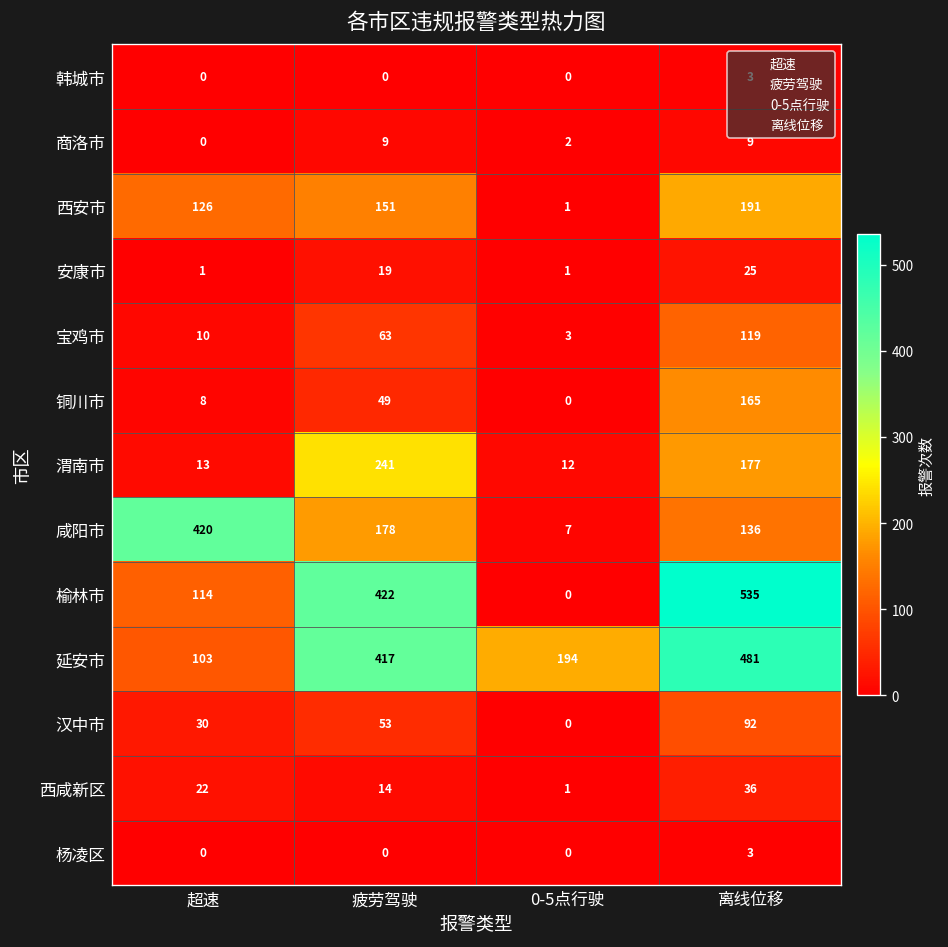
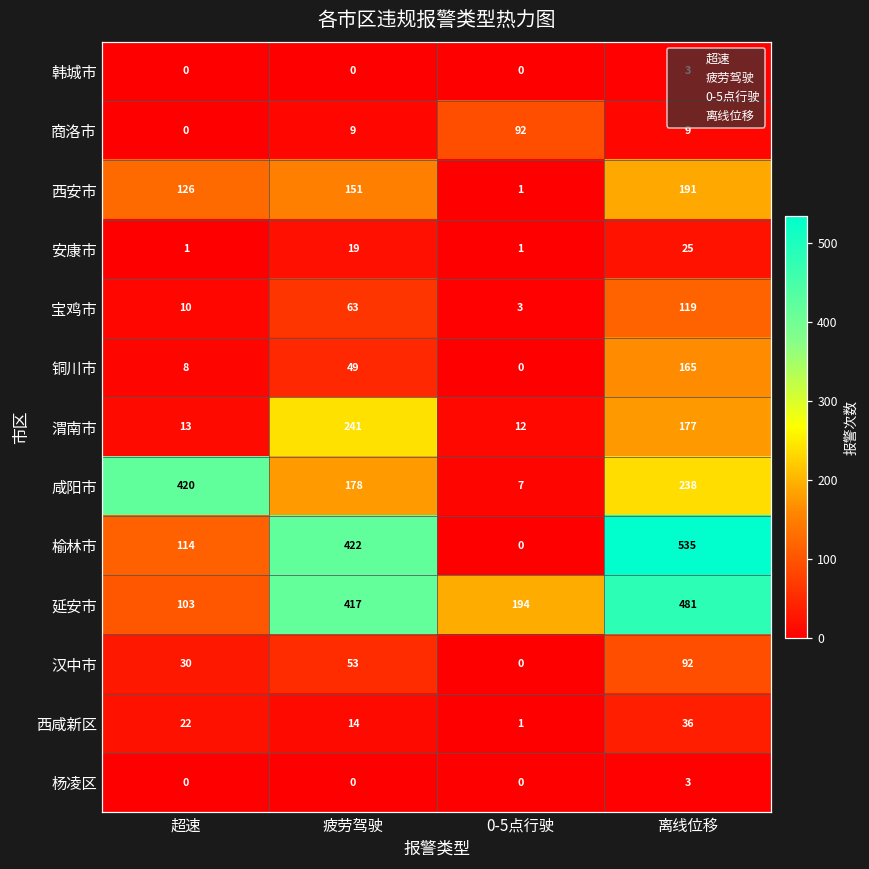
  {
    "韩城市": {
      "超速": 0,
      "疲劳驾驶": 0,
      "0-5点行驶": 0
    },
    "商洛市": {
      "超速": 0,
      "疲劳驾驶": 9,
-     "0-5点行驶": 2,
+     "0-5点行驶": 92,
      "离线位移": 9
    },
    "西安市": {
      "超速": 126,
      "疲劳驾驶": 151,
      "0-5点行驶": 1,
      "离线位移": 191
    },
    "安康市": {
      "超速": 1,
      "疲劳驾驶": 19,
      "0-5点行驶": 1,
      "离线位移": 25
    },
    "宝鸡市": {
      "超速": 10,
      "疲劳驾驶": 63,
      "0-5点行驶": 3,
      "离线位移": 119
    },
    "铜川市": {
      "超速": 8,
      "疲劳驾驶": 49,
      "0-5点行驶": 0,
      "离线位移": 165
    },
    "渭南市": {
      "超速": 13,
      "疲劳驾驶": 241,
      "0-5点行驶": 12,
      "离线位移": 177
    },
    "咸阳市": {
      "超速": 420,
      "疲劳驾驶": 178,
      "0-5点行驶": 7,
-     "离线位移": 136
+     "离线位移": 238
    },
    "榆林市": {
      "超速": 114,
      "疲劳驾驶": 422,
      "0-5点行驶": 0,
      "离线位移": 535
    },
    "延安市": {
      "超速": 103,
      "疲劳驾驶": 417,
      "0-5点行驶": 194,
      "离线位移": 481
    },
    "汉中市": {
      "超速": 30,
      "疲劳驾驶": 53,
      "0-5点行驶": 0,
      "离线位移": 92
    },
    "西咸新区": {
      "超速": 22,
      "疲劳驾驶": 14,
      "0-5点行驶": 1,
      "离线位移": 36
    },
    "杨凌区": {
      "超速": 0,
      "疲劳驾驶": 0,
      "0-5点行驶": 0,
      "离线位移": 3
    }
  }
